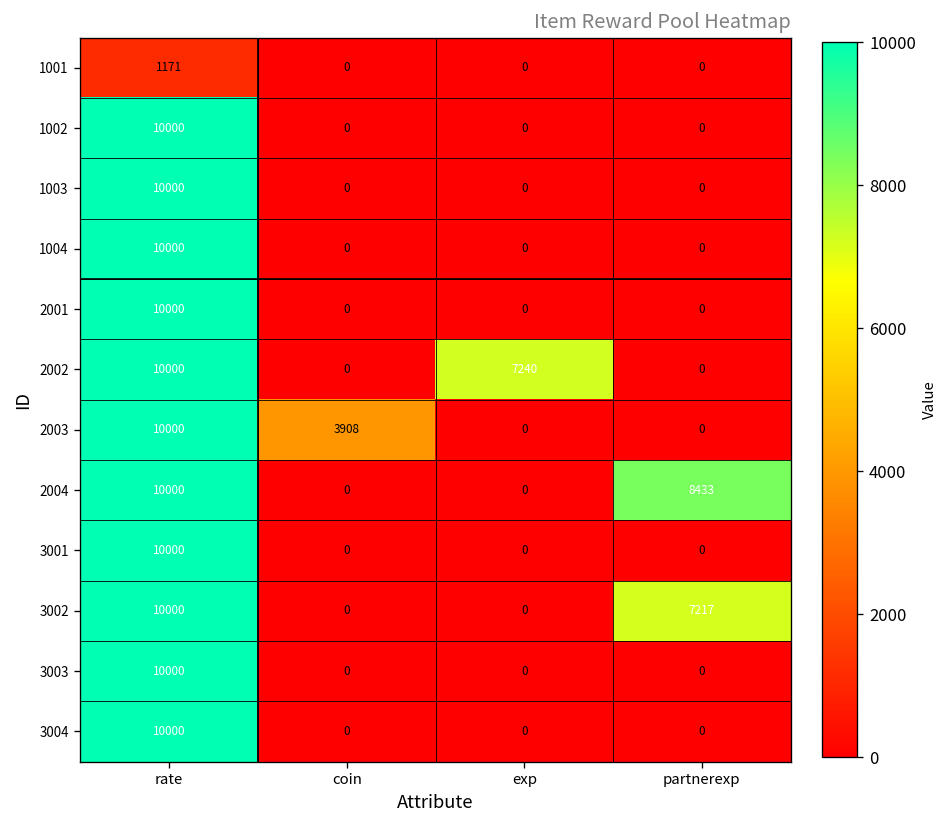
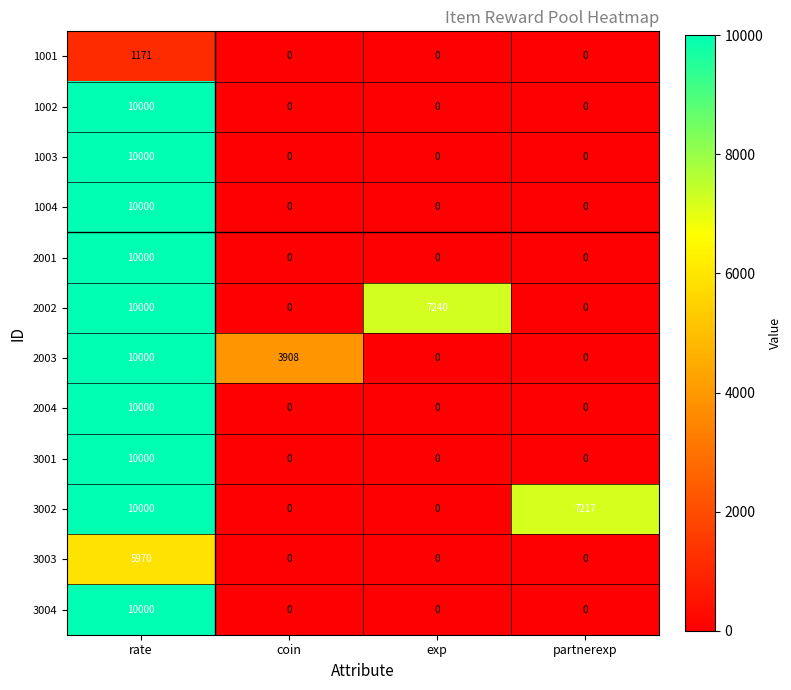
  {
    "1001": {
      "rate": 1171,
      "coin": 0,
      "exp": 0,
      "partnerexp": 0
    },
    "1002": {
      "rate": 10000,
      "coin": 0,
      "exp": 0,
      "partnerexp": 0
    },
    "1003": {
      "rate": 10000,
      "coin": 0,
      "exp": 0,
      "partnerexp": 0
    },
    "1004": {
      "rate": 10000,
      "coin": 0,
      "exp": 0,
      "partnerexp": 0
    },
    "2001": {
      "rate": 10000,
      "coin": 0,
      "exp": 0,
      "partnerexp": 0
    },
    "2002": {
      "rate": 10000,
      "coin": 0,
      "exp": 7240,
      "partnerexp": 0
    },
    "2003": {
      "rate": 10000,
      "coin": 3908,
      "exp": 0,
      "partnerexp": 0
    },
    "2004": {
      "rate": 10000,
      "coin": 0,
      "exp": 0,
-     "partnerexp": 8433
+     "partnerexp": 0
    },
    "3001": {
      "rate": 10000,
      "coin": 0,
      "exp": 0,
      "partnerexp": 0
    },
    "3002": {
      "rate": 10000,
      "coin": 0,
      "exp": 0,
      "partnerexp": 7217
    },
    "3003": {
-     "rate": 10000,
+     "rate": 5970,
      "coin": 0,
      "exp": 0,
      "partnerexp": 0
    },
    "3004": {
      "rate": 10000,
      "coin": 0,
      "exp": 0,
      "partnerexp": 0
    }
  }
